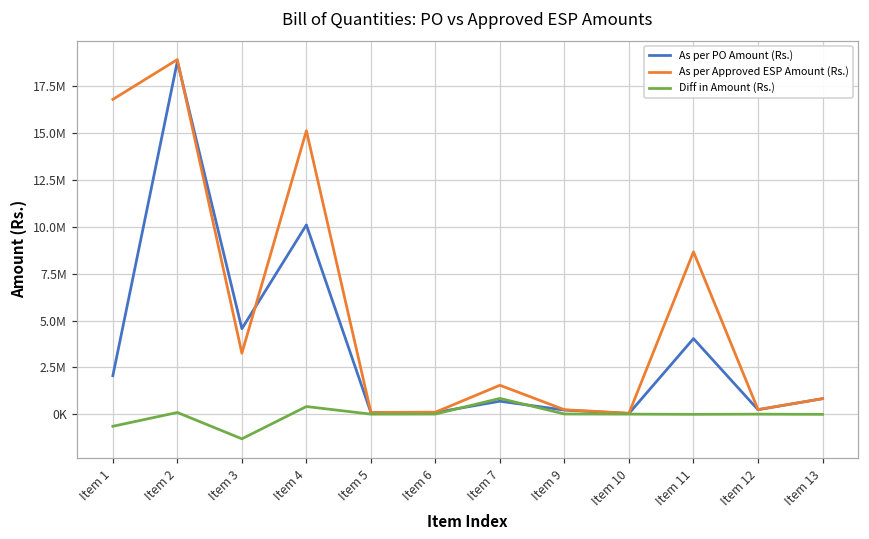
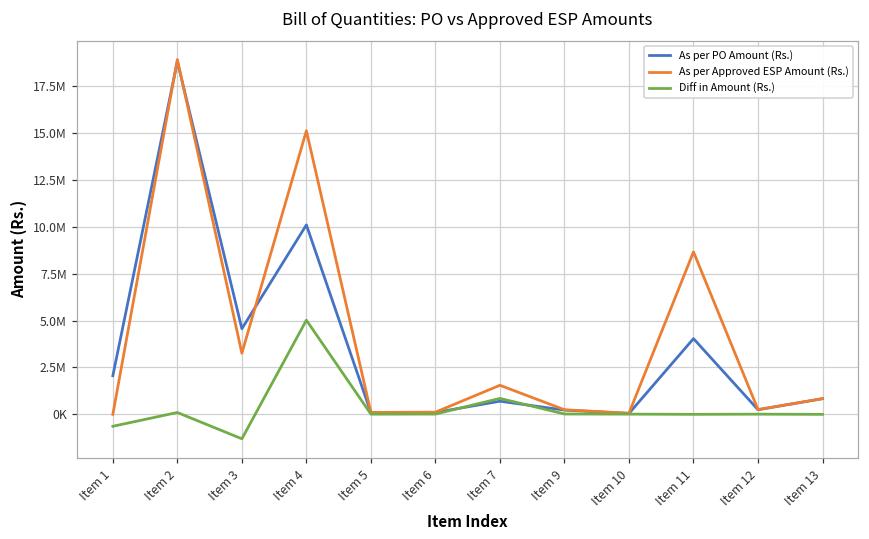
  {
    "As per PO Amount (Rs.)": {
      "Item 1": 2100000,
      "Item 3": 4600000,
      "Item 4": 10100000,
      "Item 11": 4000000
    },
    "As per Approved ESP Amount (Rs.)": {
-     "Item 1": 16800000,
+     "Item 1": 0,
      "Item 3": 3300000,
      "Item 4": 15100000,
      "Item 7": 1600000,
      "Item 11": 8700000
    },
    "Diff in Amount (Rs.)": {
      "Item 1": -600000,
      "Item 2": 100000,
      "Item 3": -1300000,
-     "Item 4": 400000,
+     "Item 4": 5000000,
      "Item 9": 0,
      "Item 11": 0,
      "Item 12": 0,
      "Item 13": 0
    }
  }
